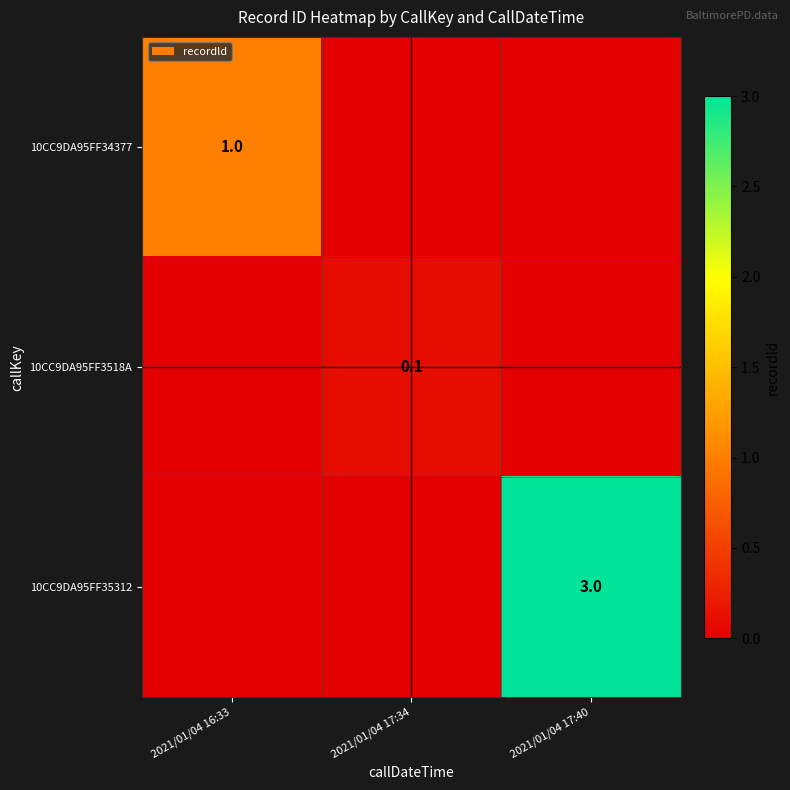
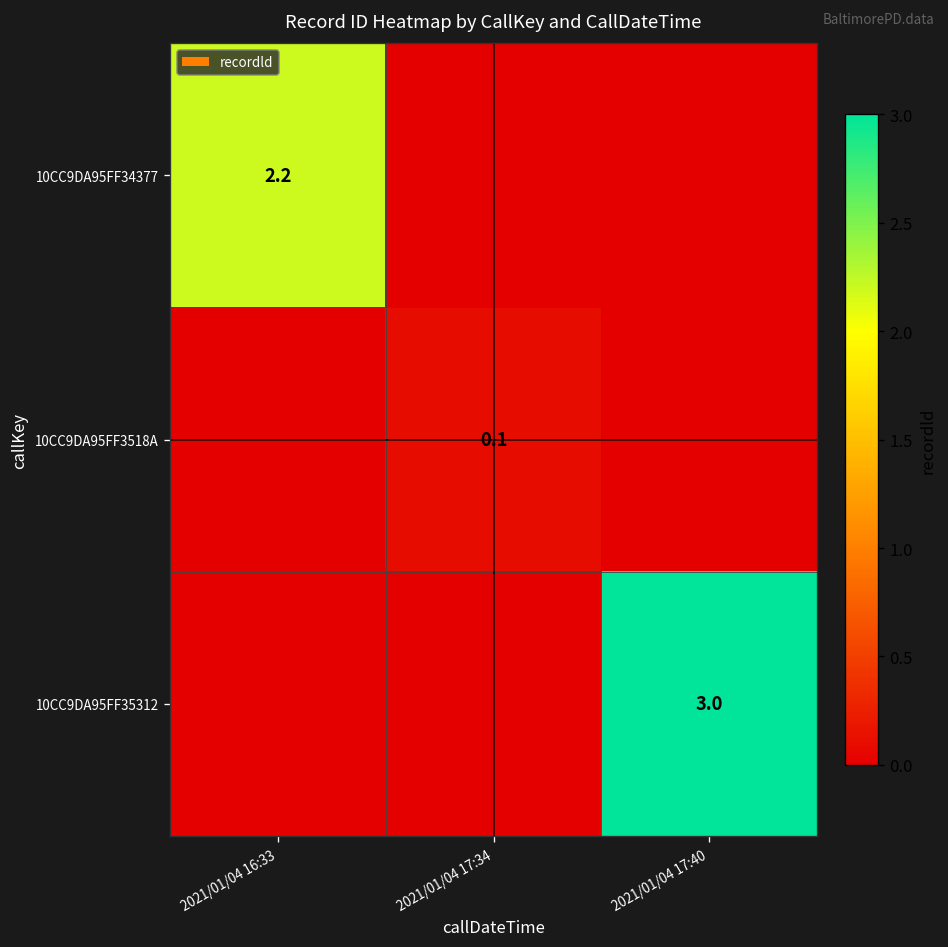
  {
    "10CC9DA95FF34377": {
-     "2021/01/04 16:33": 1.0
+     "2021/01/04 16:33": 2.2
    },
    "10CC9DA95FF3518A": {
      "2021/01/04 17:34": 0.1
    },
    "10CC9DA95FF35312": {
      "2021/01/04 17:40": 3.0
    }
  }
